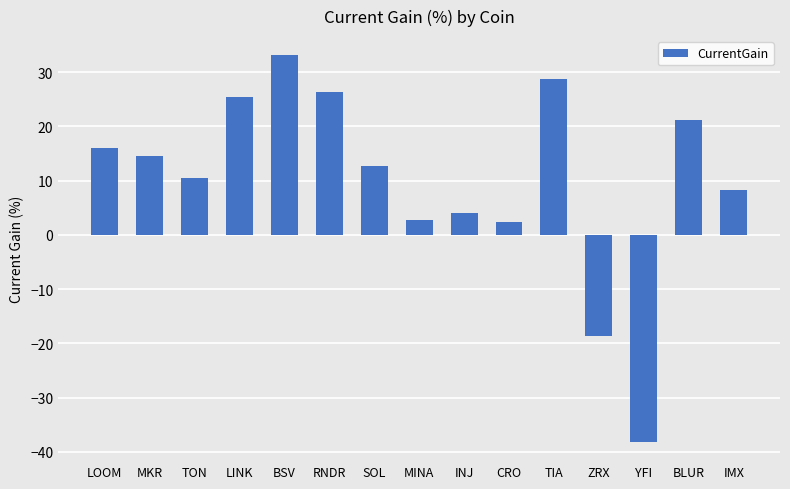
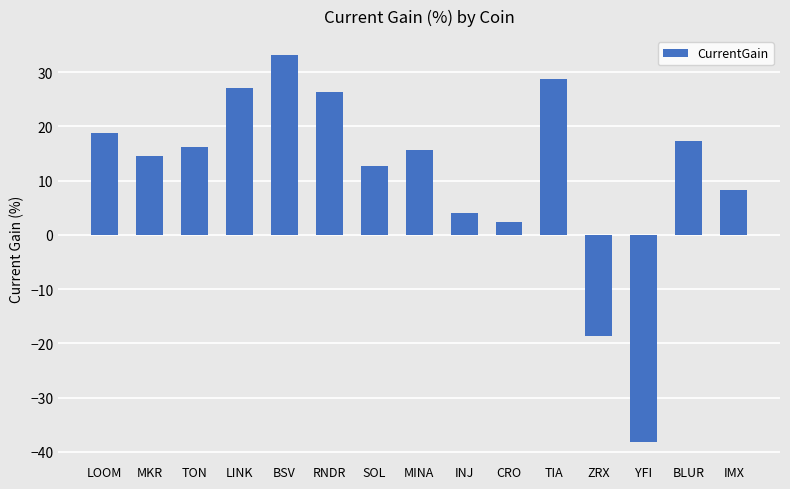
  {
-   "LOOM": 16,
+   "LOOM": 19,
    "MKR": 14,
-   "TON": 10,
-   "LINK": 25,
+   "TON": 16,
+   "LINK": 27,
    "BSV": 33,
    "RNDR": 26,
    "SOL": 13,
-   "MINA": 3,
+   "MINA": 16,
    "INJ": 4,
    "CRO": 2,
    "TIA": 29,
    "ZRX": -19,
    "YFI": -38,
-   "BLUR": 21,
+   "BLUR": 17,
    "IMX": 8
  }
